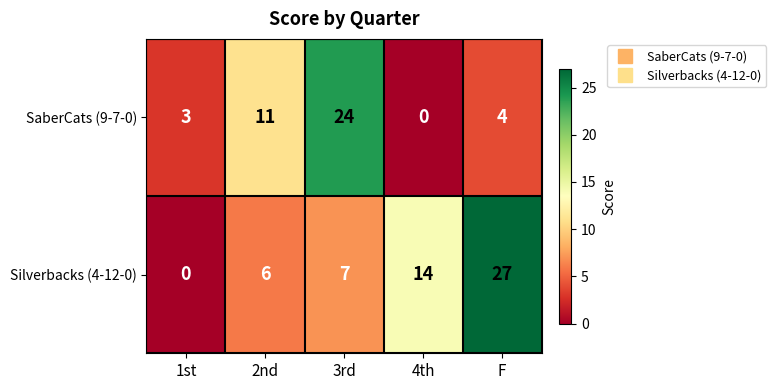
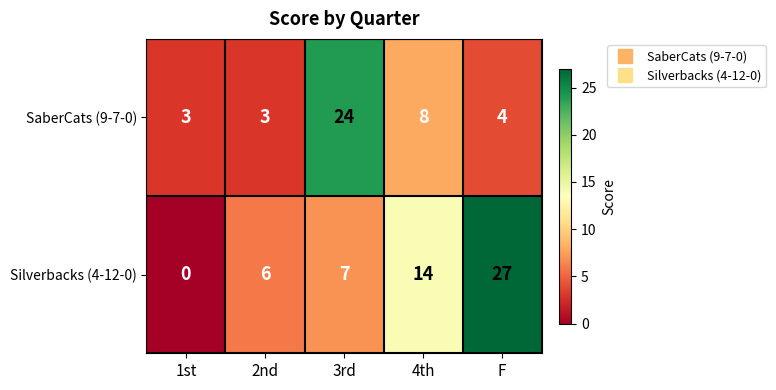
  {
    "SaberCats (9-7-0)": {
      "1st": 3,
-     "2nd": 11,
+     "2nd": 3,
      "3rd": 24,
-     "4th": 0,
+     "4th": 8,
      "F": 4
    },
    "Silverbacks (4-12-0)": {
      "1st": 0,
      "2nd": 6,
      "3rd": 7,
      "4th": 14,
      "F": 27
    }
  }
